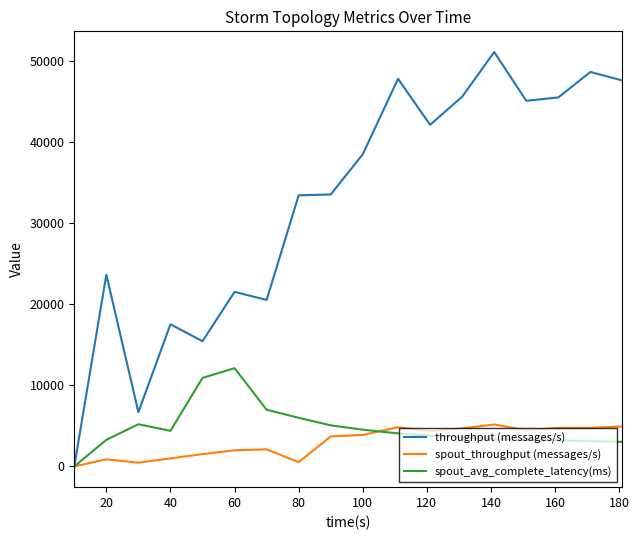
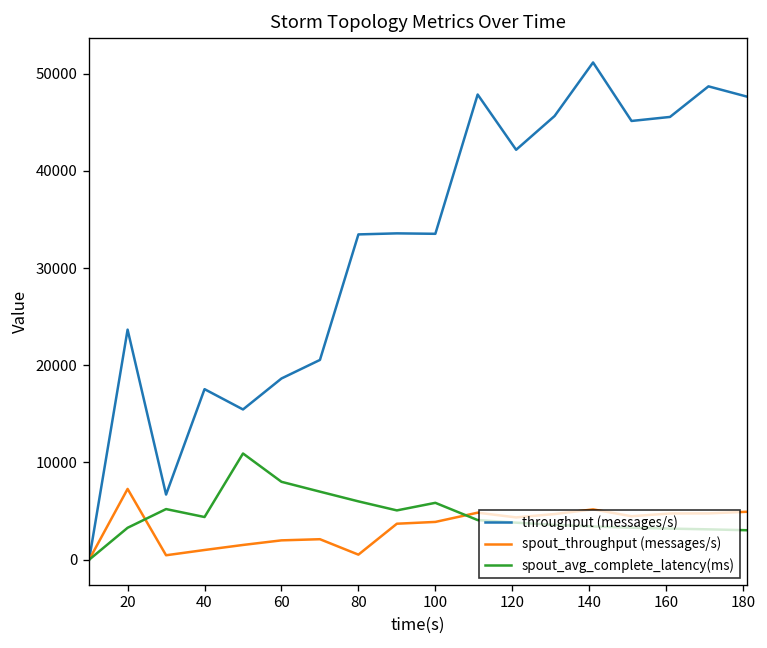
  {
    "throughput (messages/s)": {
      "20": 24000,
      "40": 18000,
-     "60": 22000,
+     "60": 19000,
      "80": 33000,
-     "100": 39000
+     "100": 34000
    },
    "spout_throughput (messages/s)": {
-     "20": 1000,
+     "20": 7000,
      "40": 1000,
      "60": 2000,
      "80": 1000,
      "100": 4000
    },
    "spout_avg_complete_latency(ms)": {
      "20": 3000,
      "40": 4000,
-     "60": 12000,
+     "60": 8000,
      "80": 6000,
-     "100": 5000
+     "100": 6000
    }
  }
